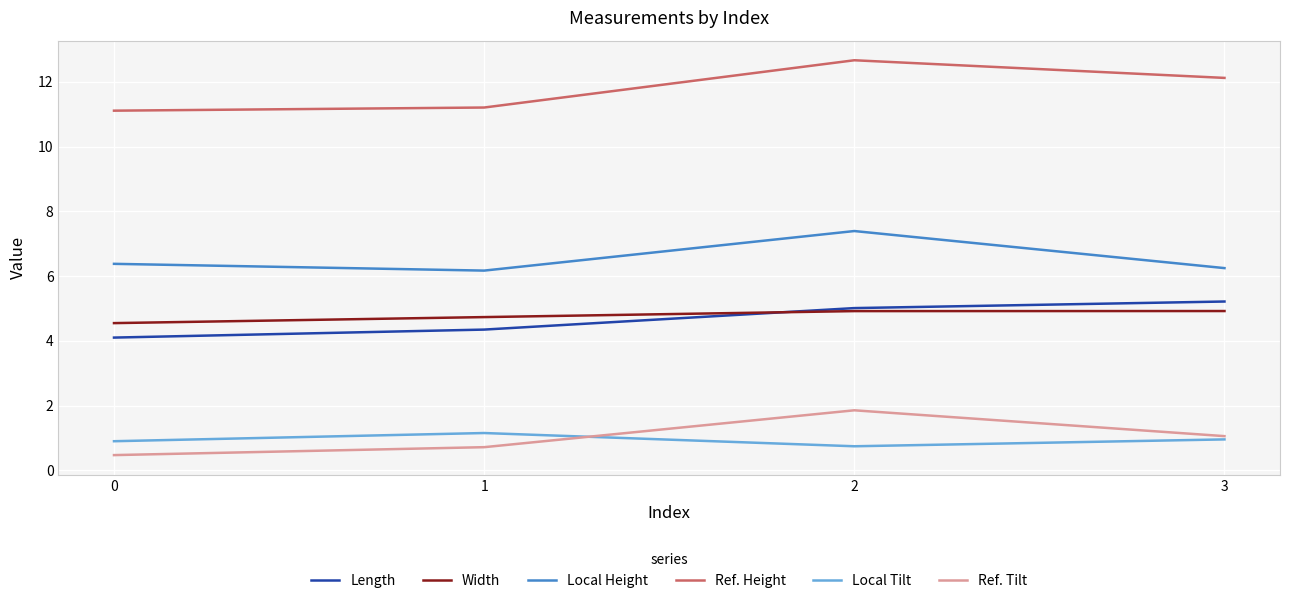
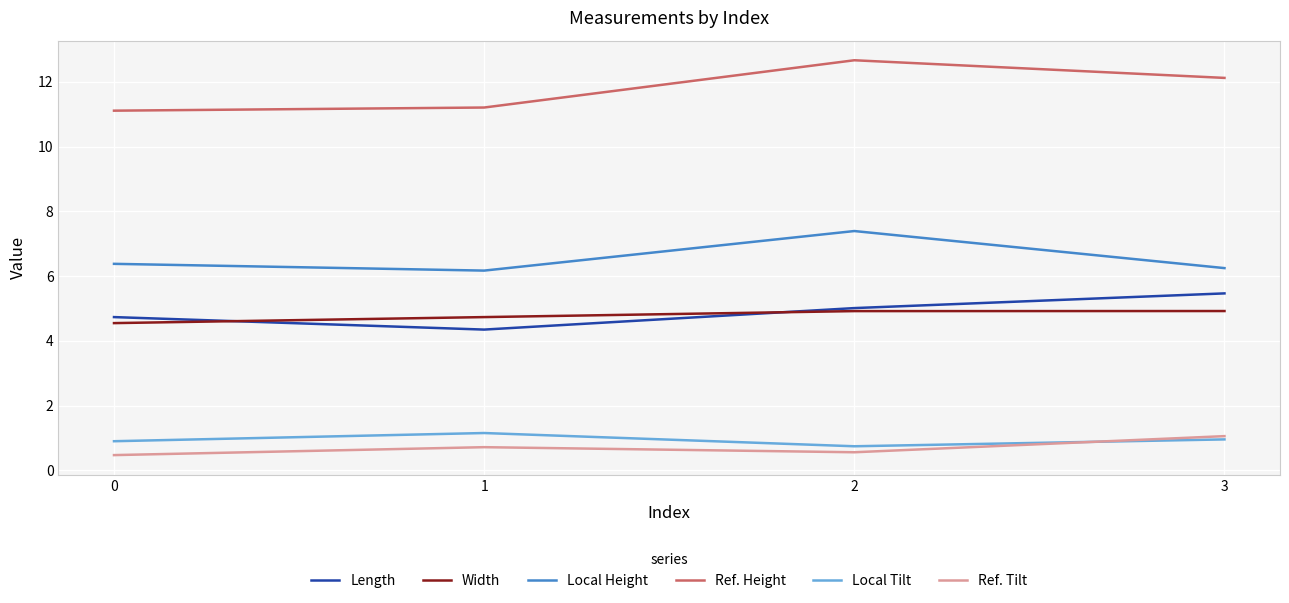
  {
    "Length": {
-     "0": 4.1,
+     "0": 4.7,
      "1": 4.3,
      "2": 5.0,
-     "3": 5.2
+     "3": 5.5
    },
    "Width": {
      "0": 4.5,
      "1": 4.7,
      "2": 4.9,
      "3": 4.9
    },
    "Ref. Height": {
      "0": 11.1,
      "1": 11.2,
      "2": 12.7,
      "3": 12.1
    },
    "Ref. Tilt": {
      "0": 0.5,
      "1": 0.7,
-     "2": 1.9,
+     "2": 0.6,
      "3": 1.1
    }
  }
